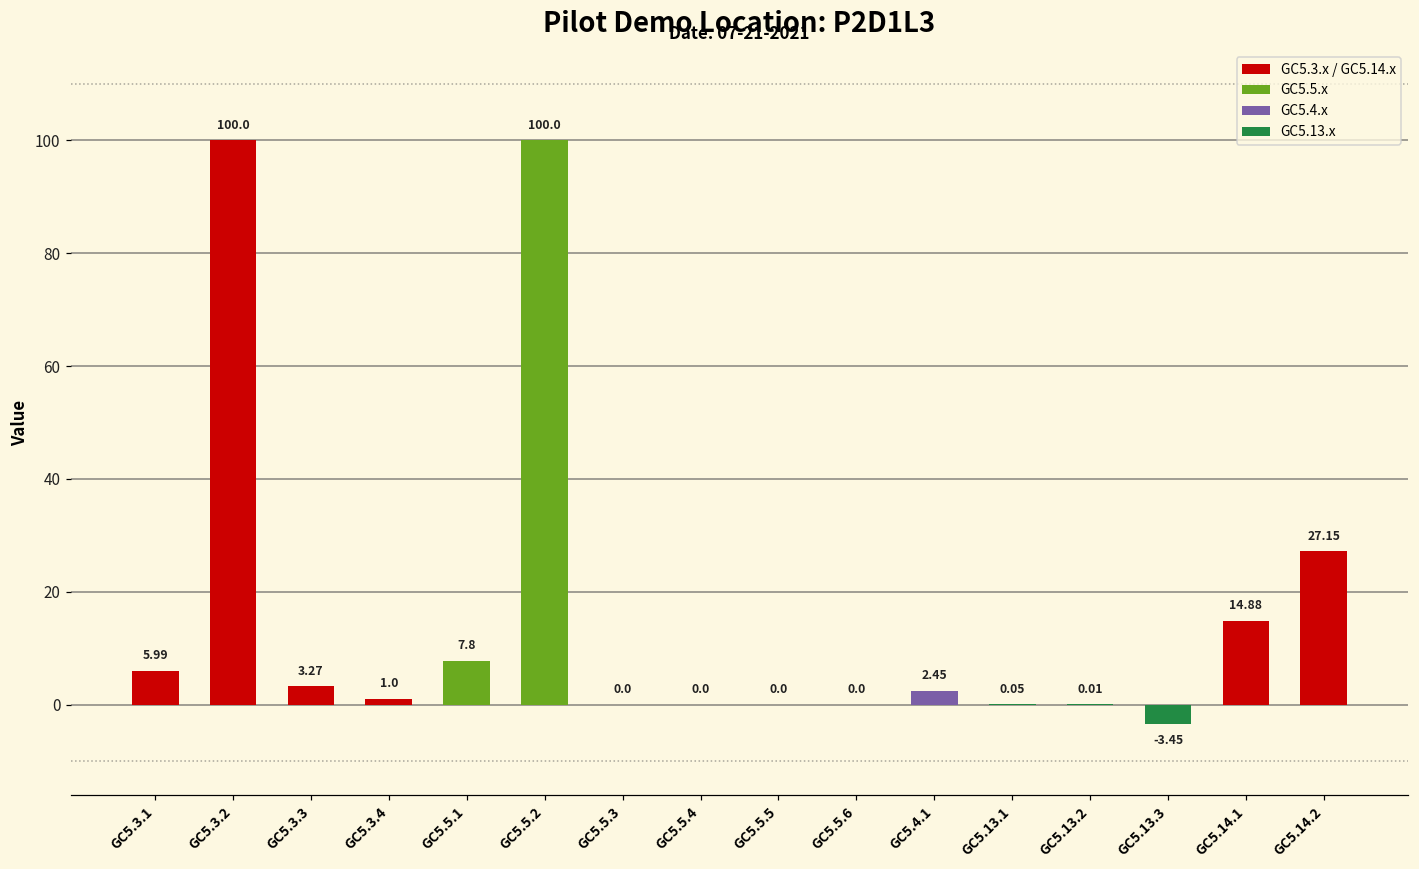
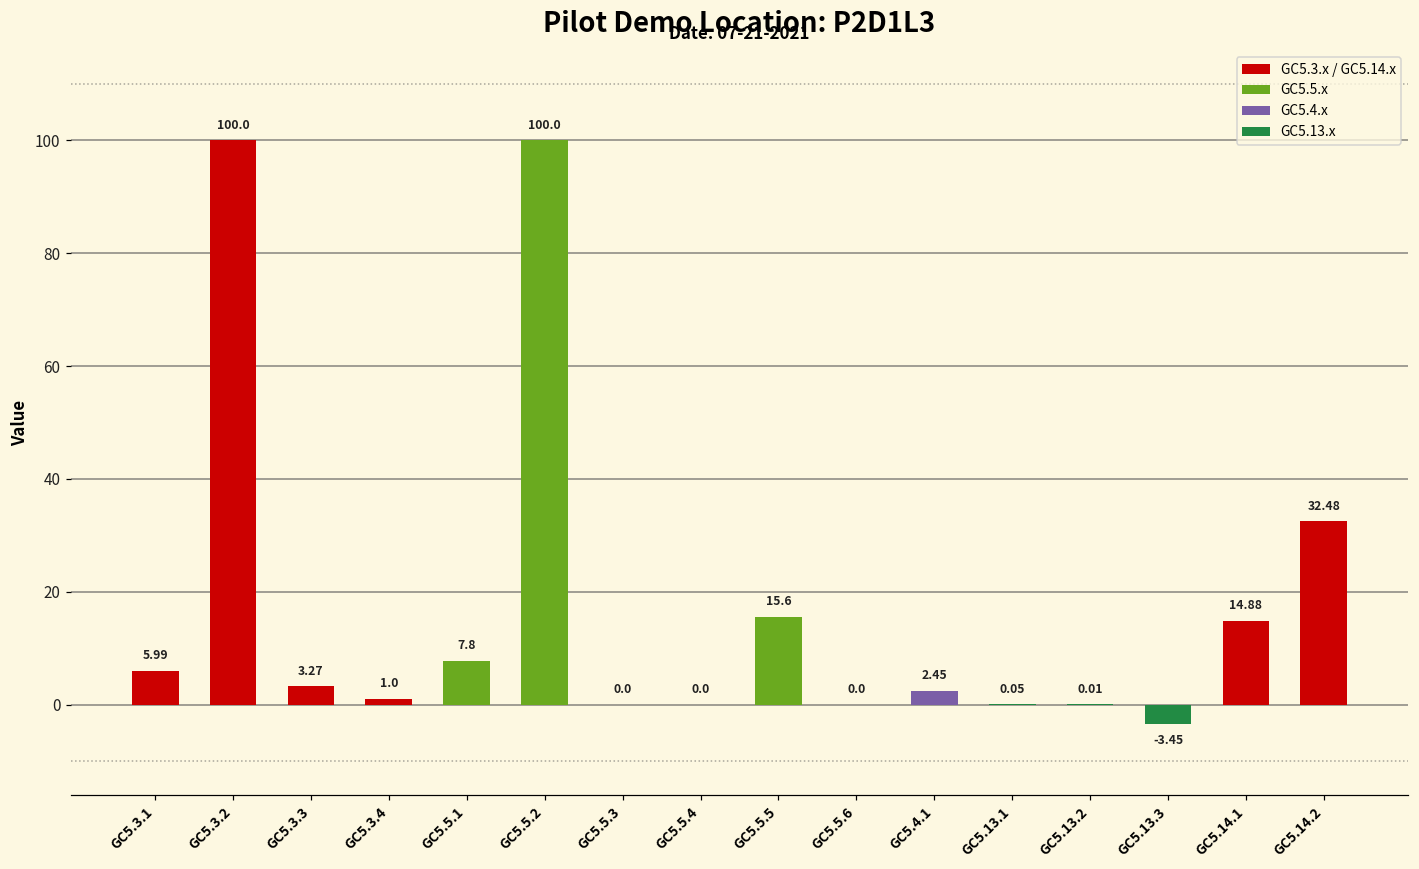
  {
    "GC5.3.1": 5.99,
    "GC5.3.2": 100.0,
    "GC5.3.3": 3.27,
    "GC5.3.4": 1.0,
    "GC5.5.1": 7.8,
    "GC5.5.2": 100.0,
    "GC5.5.3": 0.0,
    "GC5.5.4": 0.0,
-   "GC5.5.5": 0.0,
+   "GC5.5.5": 15.6,
    "GC5.5.6": 0.0,
    "GC5.4.1": 2.45,
    "GC5.13.1": 0.05,
    "GC5.13.2": 0.01,
    "GC5.13.3": -3.45,
    "GC5.14.1": 14.88,
-   "GC5.14.2": 27.15
+   "GC5.14.2": 32.48
  }
